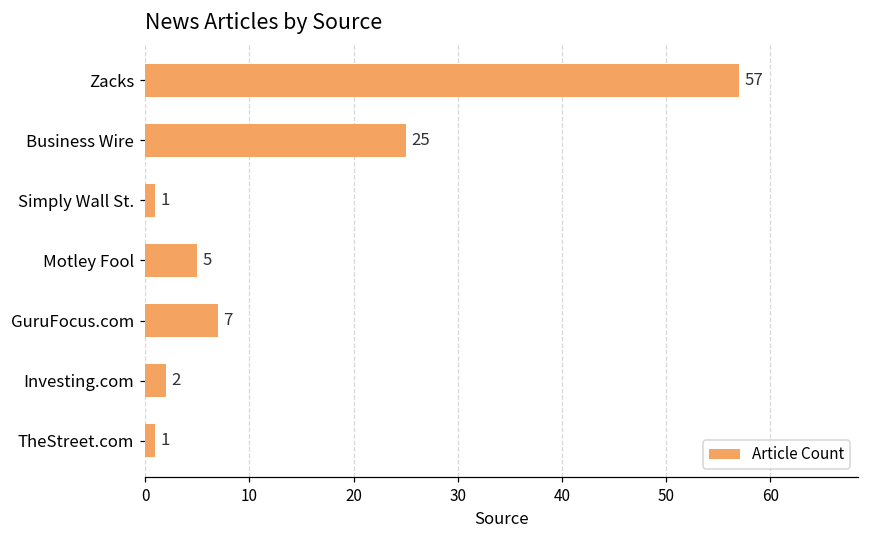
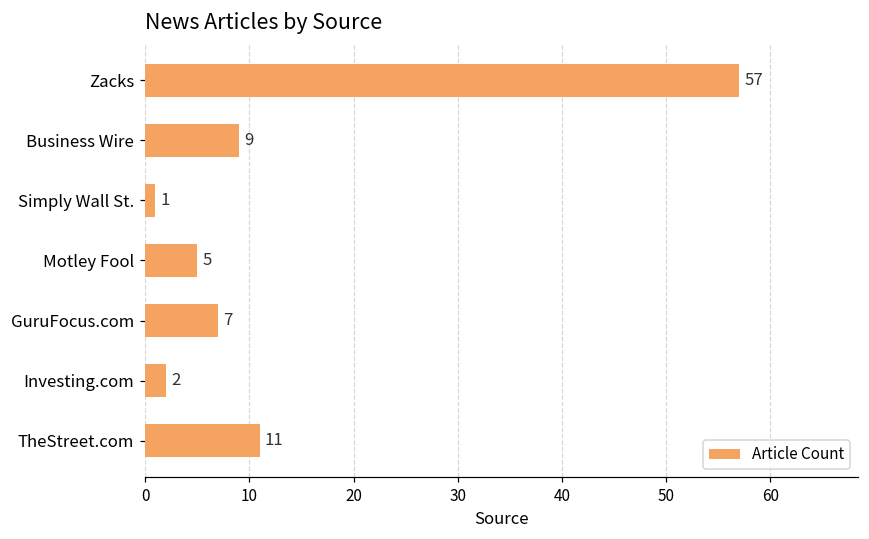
  {
    "Zacks": 57,
-   "Business Wire": 25,
+   "Business Wire": 9,
    "Simply Wall St.": 1,
    "Motley Fool": 5,
    "GuruFocus.com": 7,
    "Investing.com": 2,
-   "TheStreet.com": 1
+   "TheStreet.com": 11
  }
